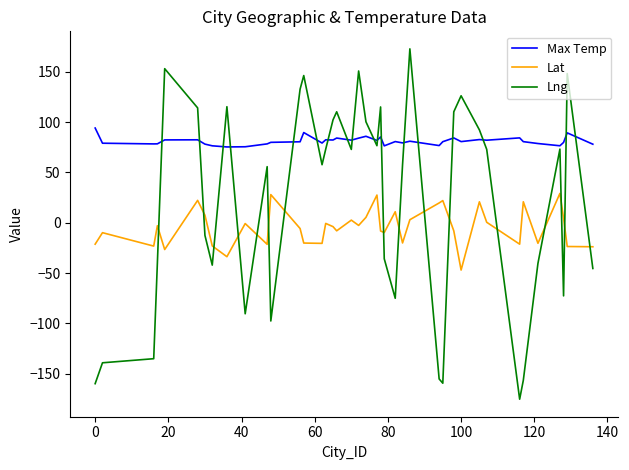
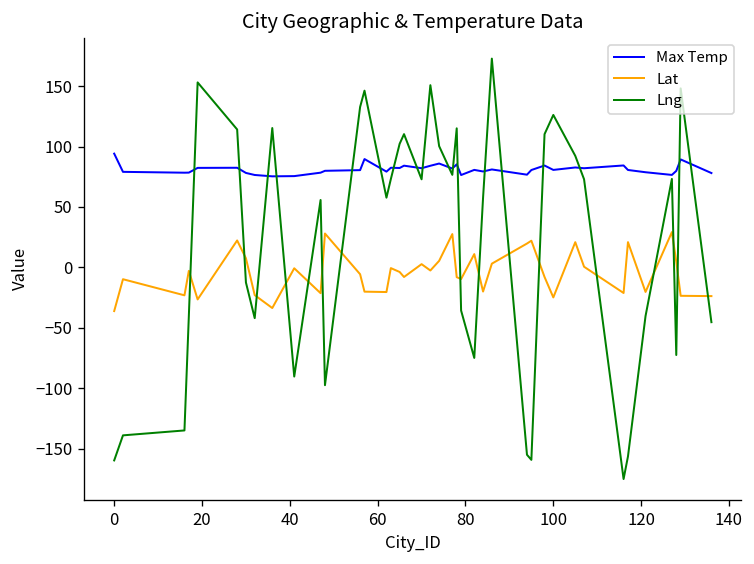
  {
    "Max Temp": {
      "0": 94,
      "100": 81
    },
    "Lat": {
-     "0": -21,
-     "100": -47
+     "0": -36,
+     "100": -25
    },
    "Lng": {
      "0": -160,
      "100": 126
    }
  }
